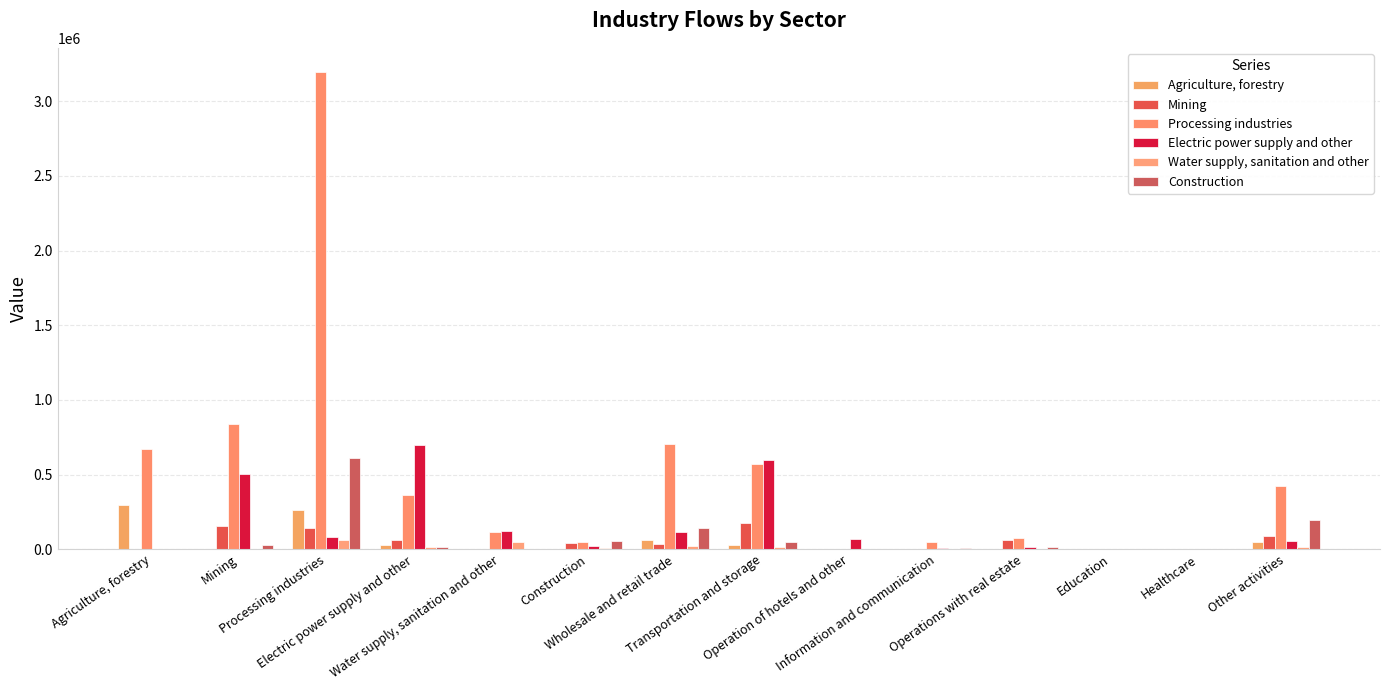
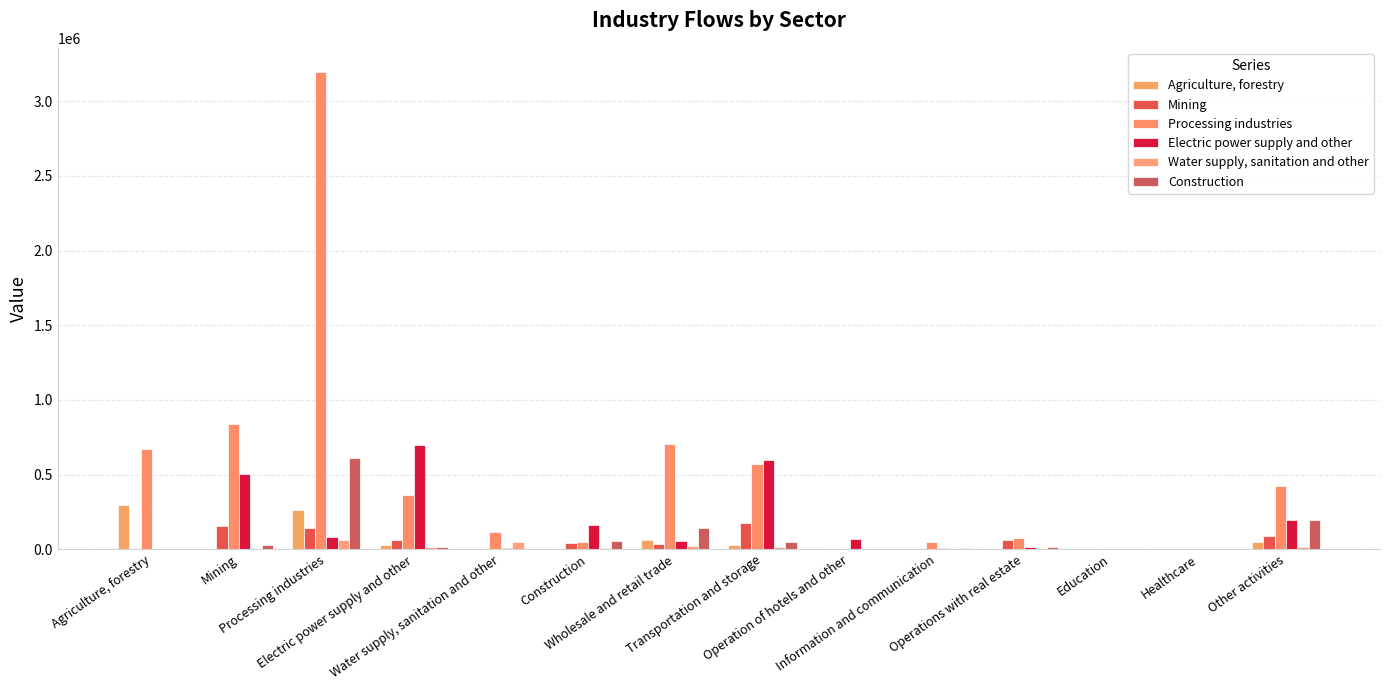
  {
    "Electric power supply and other": {
      "Mining": 510000,
      "Processing industries": 80000,
      "Electric power supply and other": 700000,
-     "Water supply, sanitation and other": 120000,
-     "Construction": 20000,
-     "Wholesale and retail trade": 110000,
+     "Water supply, sanitation and other": 10000,
+     "Construction": 160000,
+     "Wholesale and retail trade": 60000,
      "Transportation and storage": 600000,
      "Operation of hotels and other": 70000,
      "Operations with real estate": 20000,
-     "Other activities": 50000
+     "Other activities": 200000
    }
  }
